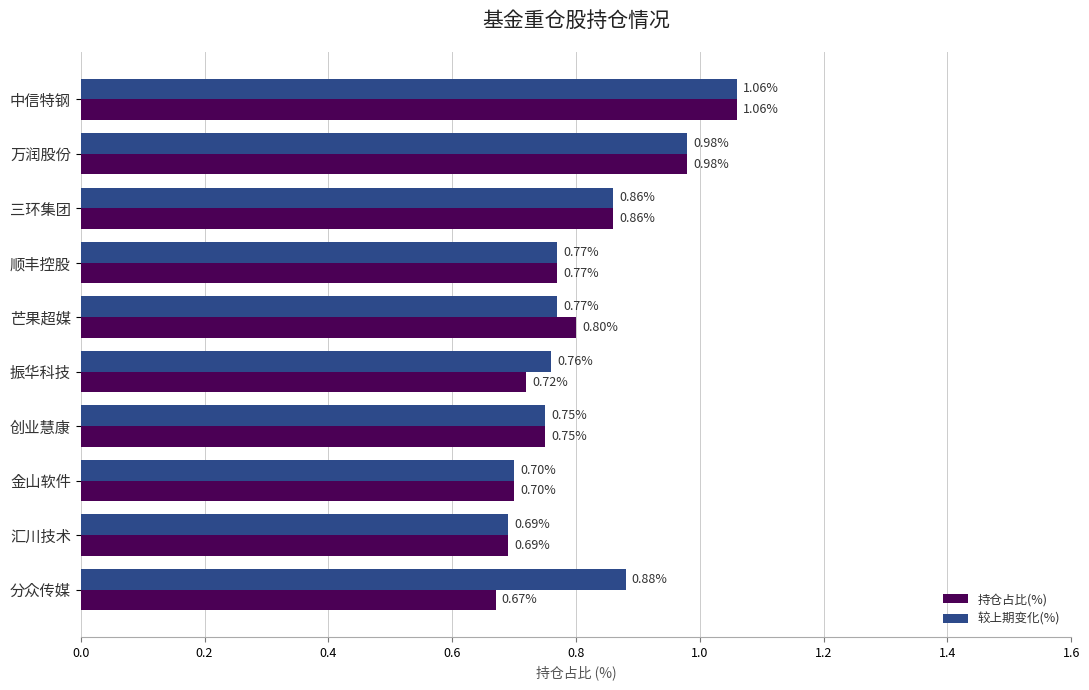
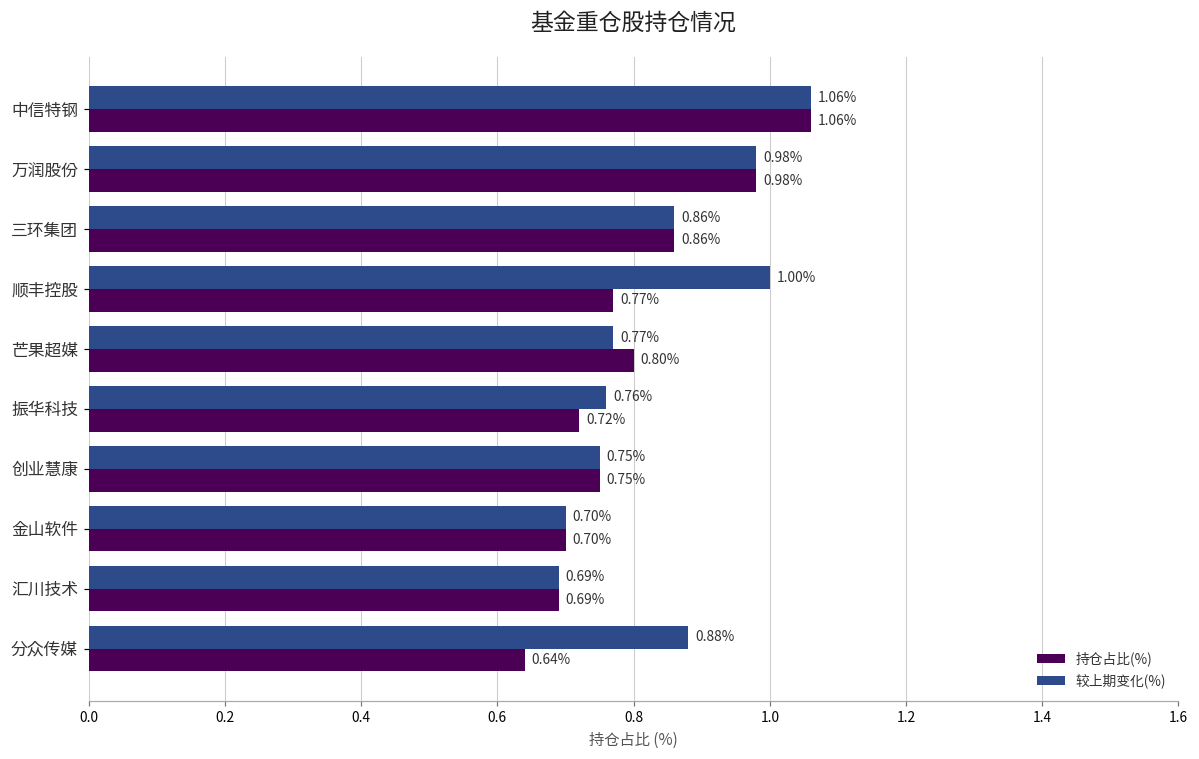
  {
    "持仓占比(%)": {
      "中信特钢": "1.06%",
      "万润股份": "0.98%",
      "三环集团": "0.86%",
      "顺丰控股": "0.77%",
      "芒果超媒": "0.80%",
      "振华科技": "0.72%",
      "创业慧康": "0.75%",
      "金山软件": "0.70%",
      "汇川技术": "0.69%",
-     "分众传媒": "0.67%"
+     "分众传媒": "0.64%"
    },
    "较上期变化(%)": {
      "中信特钢": "1.06%",
      "万润股份": "0.98%",
      "三环集团": "0.86%",
-     "顺丰控股": "0.77%",
+     "顺丰控股": "1.00%",
      "芒果超媒": "0.77%",
      "振华科技": "0.76%",
      "创业慧康": "0.75%",
      "金山软件": "0.70%",
      "汇川技术": "0.69%",
      "分众传媒": "0.88%"
    }
  }
